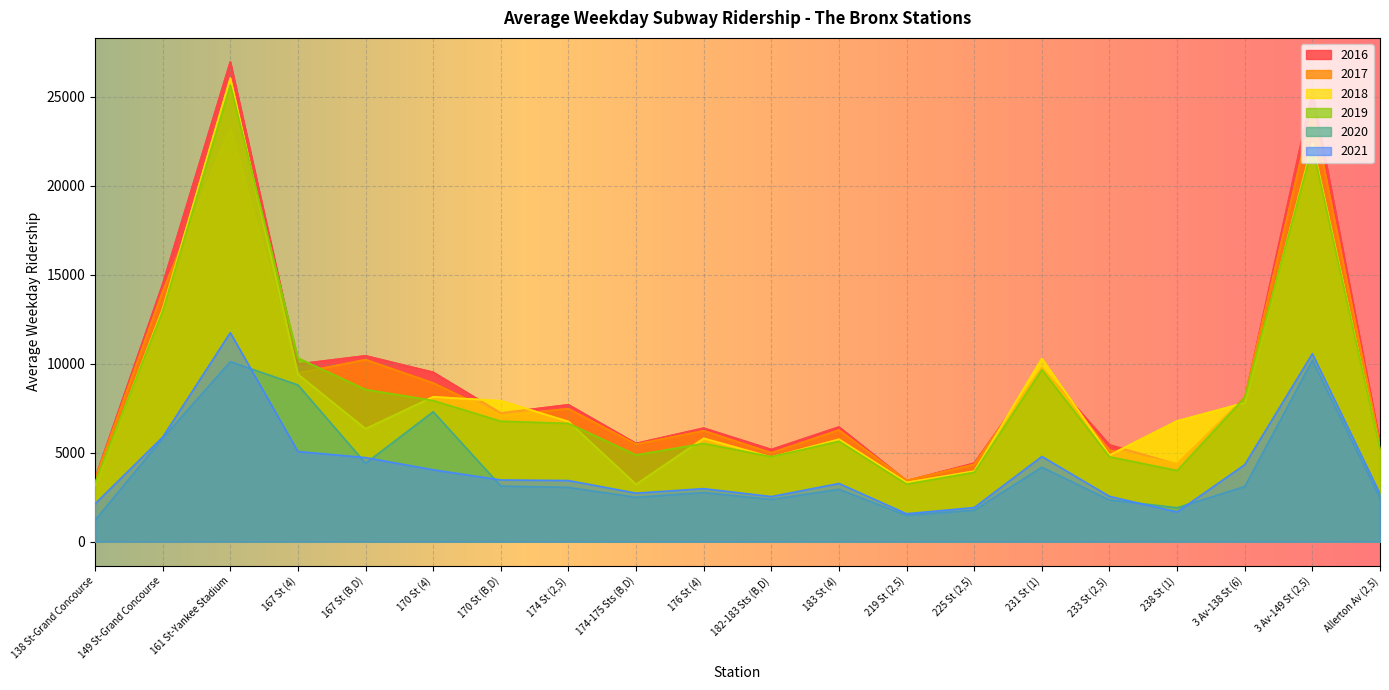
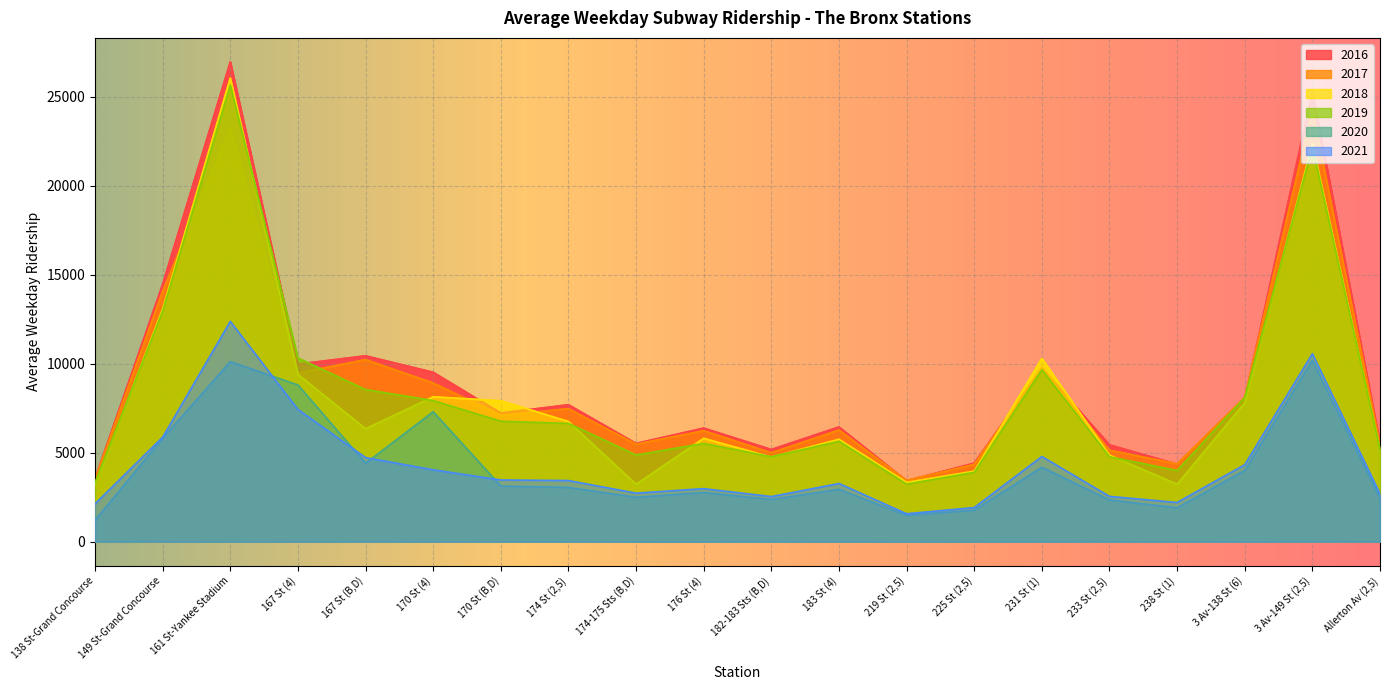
  {
    "2016": {
      "149 St-Grand Concourse": 14500,
      "161 St-Yankee Stadium": 26900,
      "167 St (4)": 10000,
      "167 St (B,D)": 10400,
      "170 St (4)": 9500,
      "174 St (2,5)": 7700,
      "176 St (4)": 6400,
      "182-183 Sts (B,D)": 5200,
      "183 St (4)": 6400,
      "233 St (2,5)": 5400
    },
    "2017": {
      "149 St-Grand Concourse": 14100,
      "161 St-Yankee Stadium": 23200,
      "167 St (B,D)": 10200,
      "170 St (4)": 8900,
      "174 St (2,5)": 7500,
      "176 St (4)": 6200,
      "182-183 Sts (B,D)": 5000,
      "183 St (4)": 6300,
      "233 St (2,5)": 5100
    },
    "2018": {
      "138 St-Grand Concourse": 3200,
      "161 St-Yankee Stadium": 26000,
      "167 St (B,D)": 6300,
      "170 St (4)": 8100,
      "170 St (B,D)": 7900,
      "174-175 Sts (B,D)": 3200,
      "176 St (4)": 5800,
      "231 St (1)": 10300,
-     "238 St (1)": 6800,
+     "238 St (1)": 3200,
      "3 Av-138 St (6)": 7800
    },
    "2019": {
      "138 St-Grand Concourse": 3300,
      "161 St-Yankee Stadium": 25600,
      "167 St (4)": 10300,
      "167 St (B,D)": 8500,
      "170 St (4)": 7900,
      "170 St (B,D)": 6800,
      "174-175 Sts (B,D)": 4900,
      "176 St (4)": 5500,
      "238 St (1)": 4000
    },
    "2020": {
      "138 St-Grand Concourse": 1200,
      "161 St-Yankee Stadium": 10100,
      "167 St (4)": 8800,
      "167 St (B,D)": 4400,
      "170 St (4)": 7300,
      "170 St (B,D)": 3100,
      "174 St (2,5)": 3100,
      "174-175 Sts (B,D)": 2500,
      "176 St (4)": 2800,
      "182-183 Sts (B,D)": 2400,
      "183 St (4)": 2900,
      "225 St (2,5)": 1800,
      "231 St (1)": 4200,
      "233 St (2,5)": 2300,
      "238 St (1)": 1900,
-     "3 Av-138 St (6)": 3100,
+     "3 Av-138 St (6)": 4000,
      "3 Av-149 St (2,5)": 10200,
      "Allerton Av (2,5)": 2400
    },
    "2021": {
      "138 St-Grand Concourse": 2100,
-     "161 St-Yankee Stadium": 11700,
-     "167 St (4)": 5100,
+     "161 St-Yankee Stadium": 12400,
+     "167 St (4)": 7400,
      "167 St (B,D)": 4700,
      "170 St (4)": 4000,
      "170 St (B,D)": 3500,
      "174 St (2,5)": 3400,
      "174-175 Sts (B,D)": 2700,
      "176 St (4)": 3000,
      "182-183 Sts (B,D)": 2500,
      "183 St (4)": 3300,
      "225 St (2,5)": 1900,
      "231 St (1)": 4800,
      "233 St (2,5)": 2500,
-     "238 St (1)": 1700,
+     "238 St (1)": 2200,
      "3 Av-138 St (6)": 4300,
      "3 Av-149 St (2,5)": 10600,
      "Allerton Av (2,5)": 2700
    }
  }
